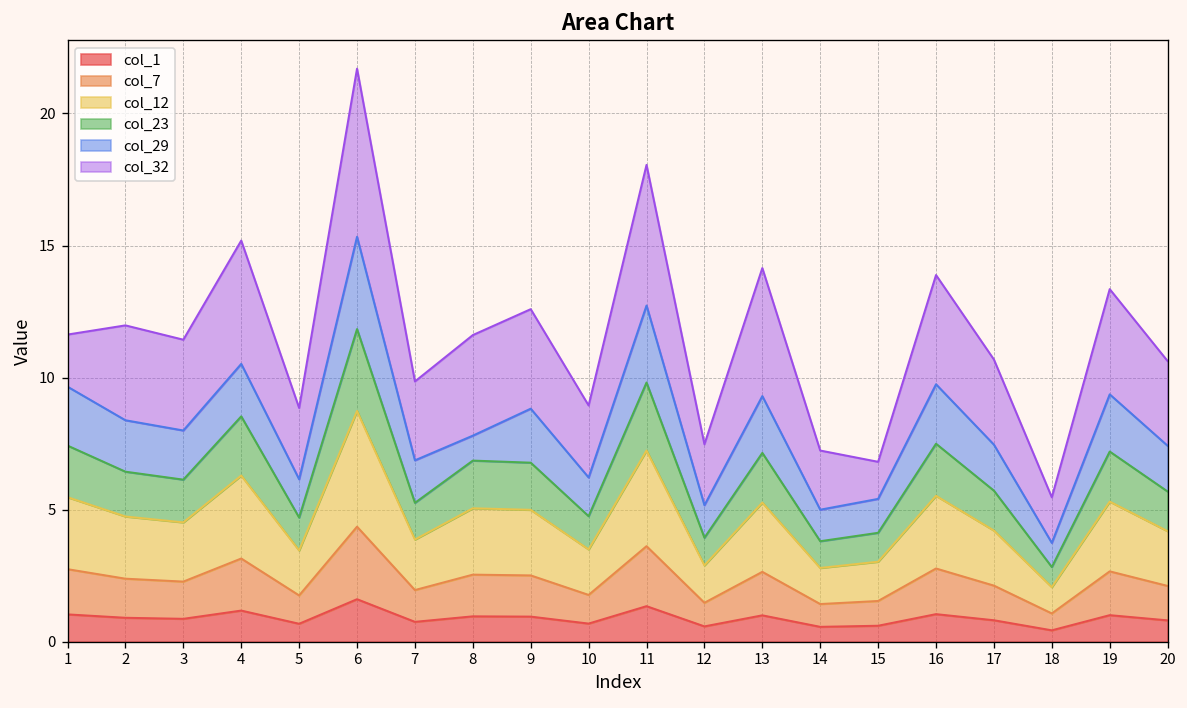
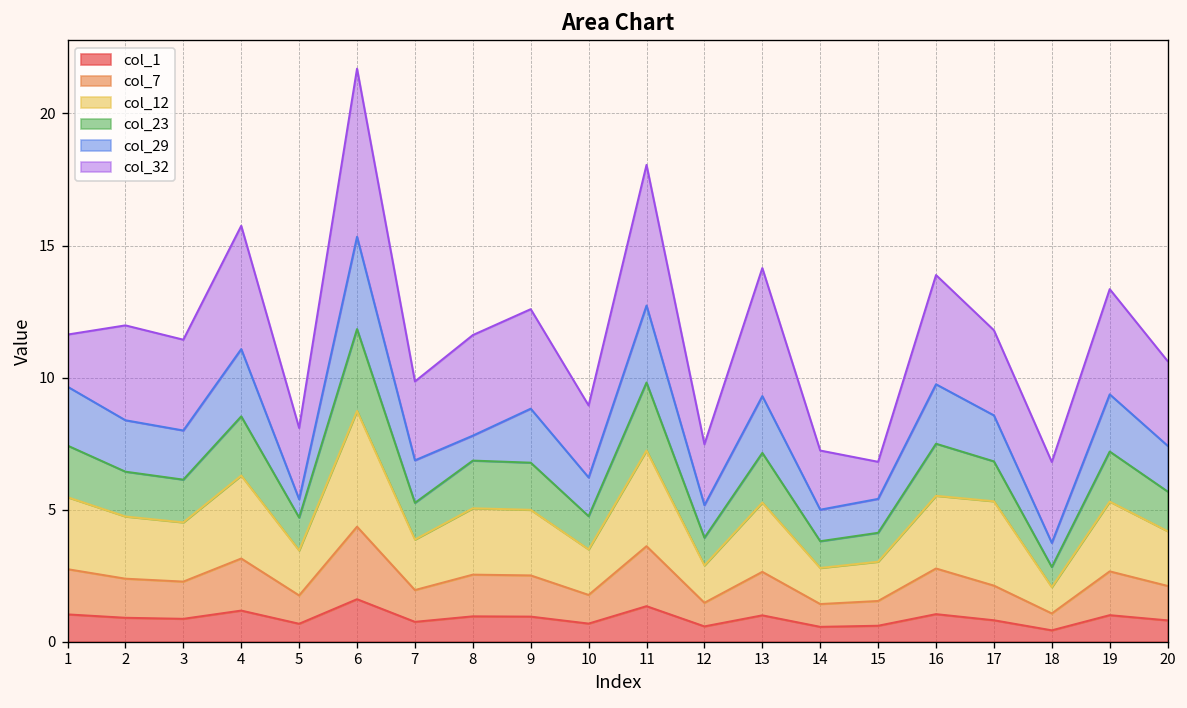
  {
    "col_12": {
      "1": 2.7,
      "2": 2.4,
      "3": 2.2,
      "4": 3.1,
      "5": 1.7,
      "6": 4.4,
      "7": 1.9,
      "8": 2.5,
      "9": 2.5,
      "10": 1.7,
      "11": 3.6,
      "12": 1.4,
      "13": 2.6,
      "14": 1.4,
      "15": 1.5,
      "16": 2.8,
-     "17": 2.1,
+     "17": 3.2,
      "18": 1.0,
      "19": 2.6,
      "20": 2.1
    },
    "col_23": {
      "1": 2.0,
      "2": 1.7,
      "3": 1.6,
      "4": 2.2,
      "5": 1.2,
      "6": 3.1,
      "7": 1.4,
      "8": 1.8,
      "9": 1.8,
      "10": 1.3,
      "11": 2.6,
      "12": 1.0,
      "13": 1.9,
      "14": 1.0,
      "15": 1.1,
      "16": 2.0,
      "17": 1.5,
      "18": 0.8,
      "19": 1.9,
      "20": 1.5
    },
    "col_29": {
      "1": 2.2,
      "2": 1.9,
      "3": 1.9,
-     "4": 2.0,
-     "5": 1.4,
+     "4": 2.5,
+     "5": 0.7,
      "6": 3.5,
      "7": 1.6,
      "8": 0.9,
      "9": 2.0,
      "10": 1.5,
      "11": 2.9,
      "12": 1.2,
      "13": 2.2,
      "14": 1.2,
      "15": 1.3,
      "16": 2.3,
      "17": 1.7,
      "18": 0.9,
      "19": 2.2,
      "20": 1.7
    },
    "col_32": {
      "1": 2.0,
      "2": 3.6,
      "3": 3.4,
      "4": 4.7,
      "5": 2.7,
      "6": 6.4,
      "7": 3.0,
      "8": 3.8,
      "9": 3.8,
      "10": 2.7,
      "11": 5.3,
      "12": 2.3,
      "13": 4.8,
      "14": 2.2,
      "15": 1.4,
      "16": 4.1,
      "17": 3.2,
-     "18": 1.7,
+     "18": 3.1,
      "19": 4.0,
      "20": 3.2
    }
  }
